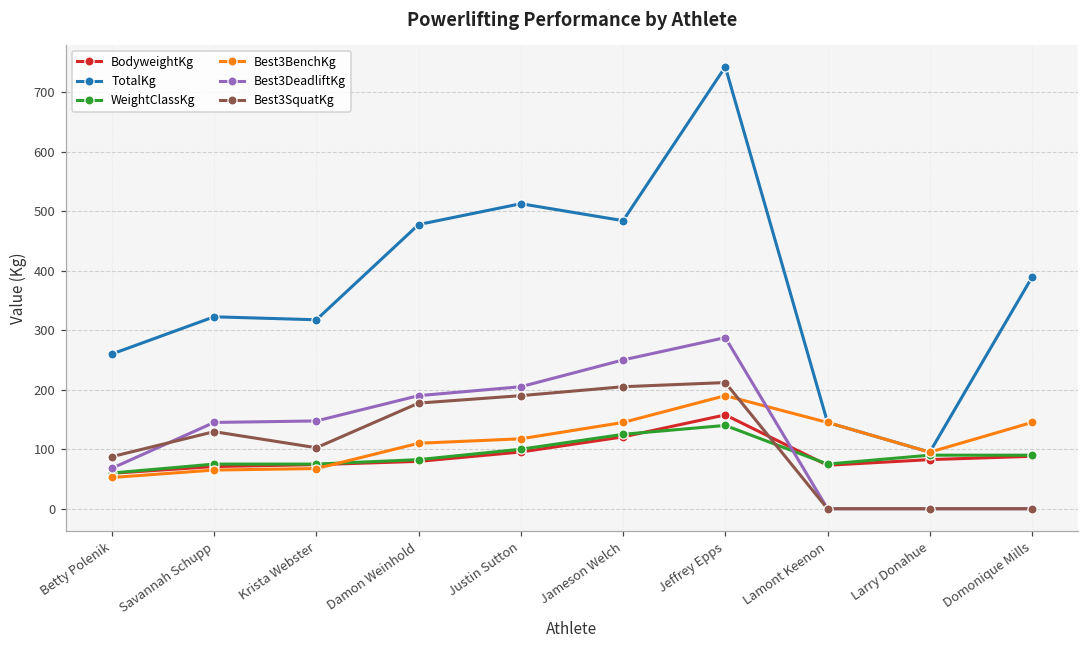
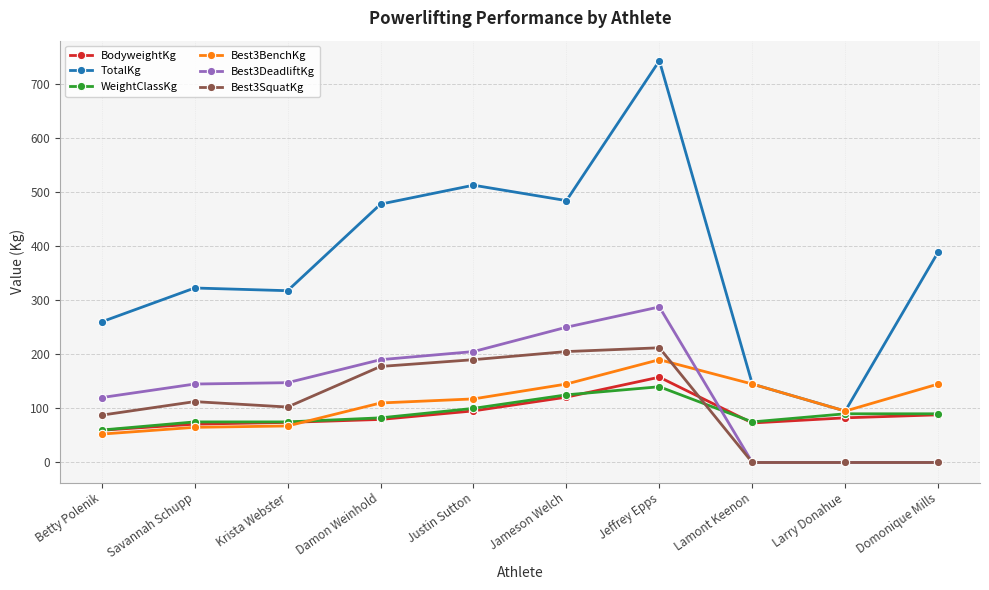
  {
    "BodyweightKg": {
      "Jeffrey Epps": 160,
      "Larry Donahue": 80
    },
    "TotalKg": {
      "Betty Polenik": 260,
      "Savannah Schupp": 320,
      "Krista Webster": 320,
      "Damon Weinhold": 480,
      "Justin Sutton": 510,
      "Jameson Welch": 480,
      "Jeffrey Epps": 740,
      "Domonique Mills": 390
    },
    "WeightClassKg": {
      "Jeffrey Epps": 140,
      "Larry Donahue": 90
    },
    "Best3BenchKg": {
      "Betty Polenik": 50,
      "Savannah Schupp": 70,
      "Krista Webster": 70,
      "Damon Weinhold": 110,
      "Justin Sutton": 120,
      "Jameson Welch": 150,
      "Jeffrey Epps": 190,
      "Domonique Mills": 150
    },
    "Best3DeadliftKg": {
-     "Betty Polenik": 70,
+     "Betty Polenik": 120,
      "Savannah Schupp": 150,
      "Krista Webster": 150,
      "Damon Weinhold": 190,
      "Justin Sutton": 210,
      "Jameson Welch": 250,
      "Jeffrey Epps": 290
    },
    "Best3SquatKg": {
      "Betty Polenik": 90,
-     "Savannah Schupp": 130,
+     "Savannah Schupp": 110,
      "Krista Webster": 100,
      "Damon Weinhold": 180,
      "Justin Sutton": 190,
      "Jameson Welch": 210,
      "Jeffrey Epps": 210
    }
  }
